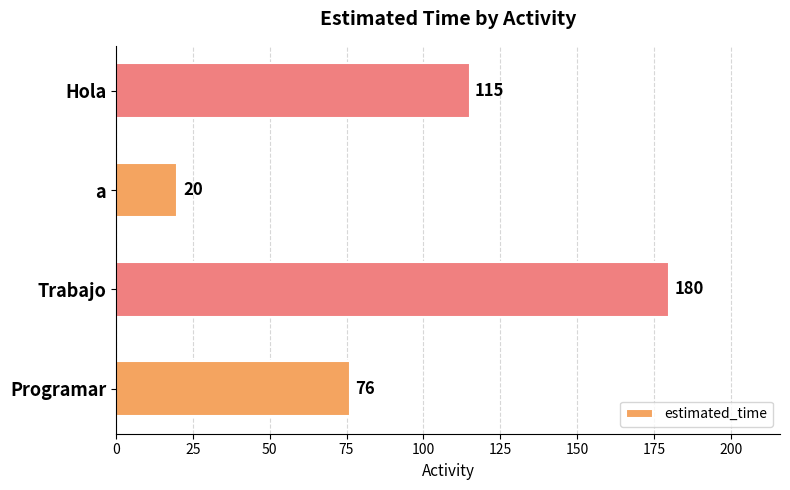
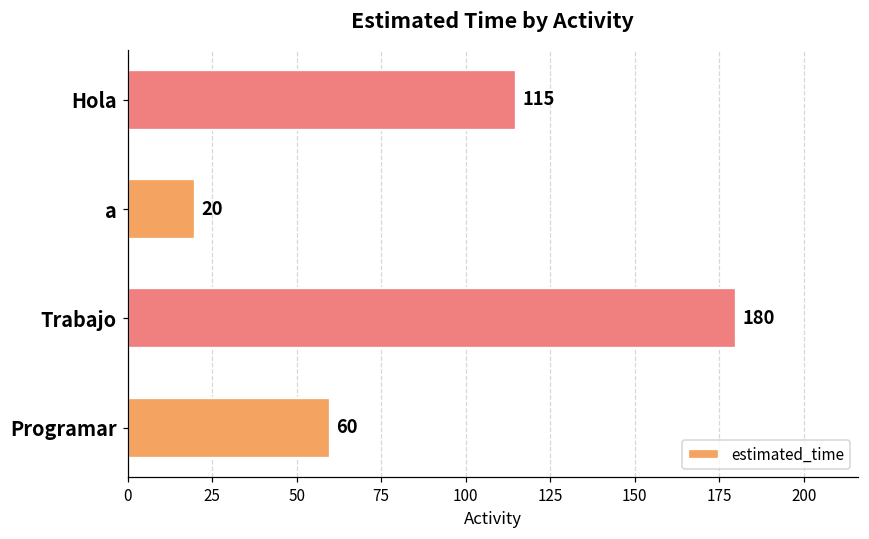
  {
    "Hola": 115,
    "a": 20,
    "Trabajo": 180,
-   "Programar": 76
+   "Programar": 60
  }
